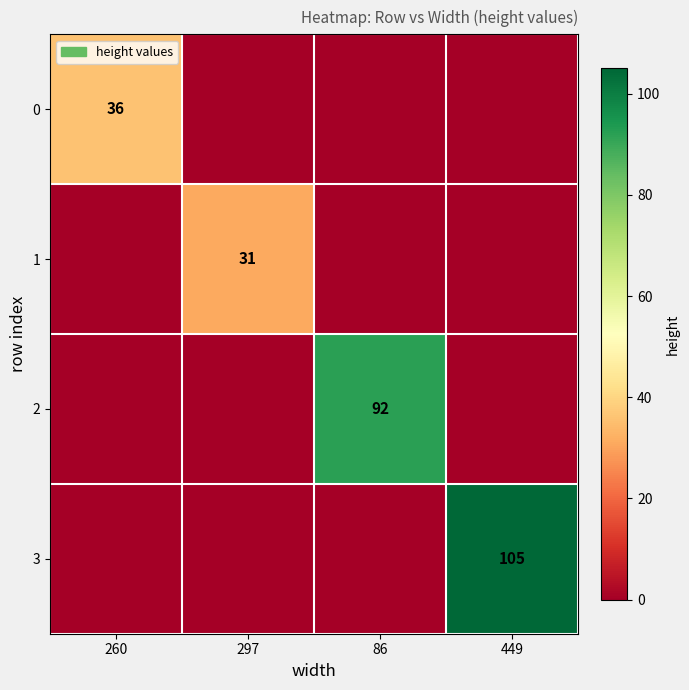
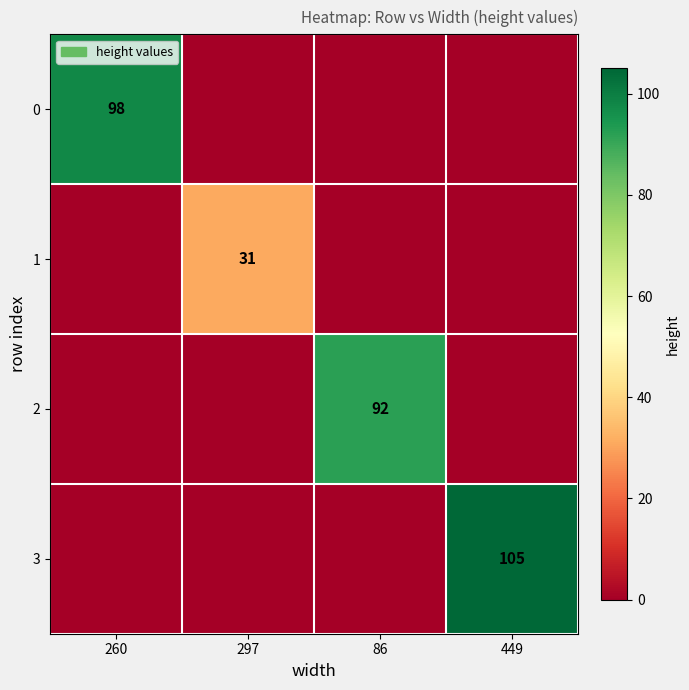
  {
    "0": {
-     "260": 36
+     "260": 98
    },
    "1": {
      "297": 31
    },
    "2": {
      "86": 92
    },
    "3": {
      "449": 105
    }
  }
